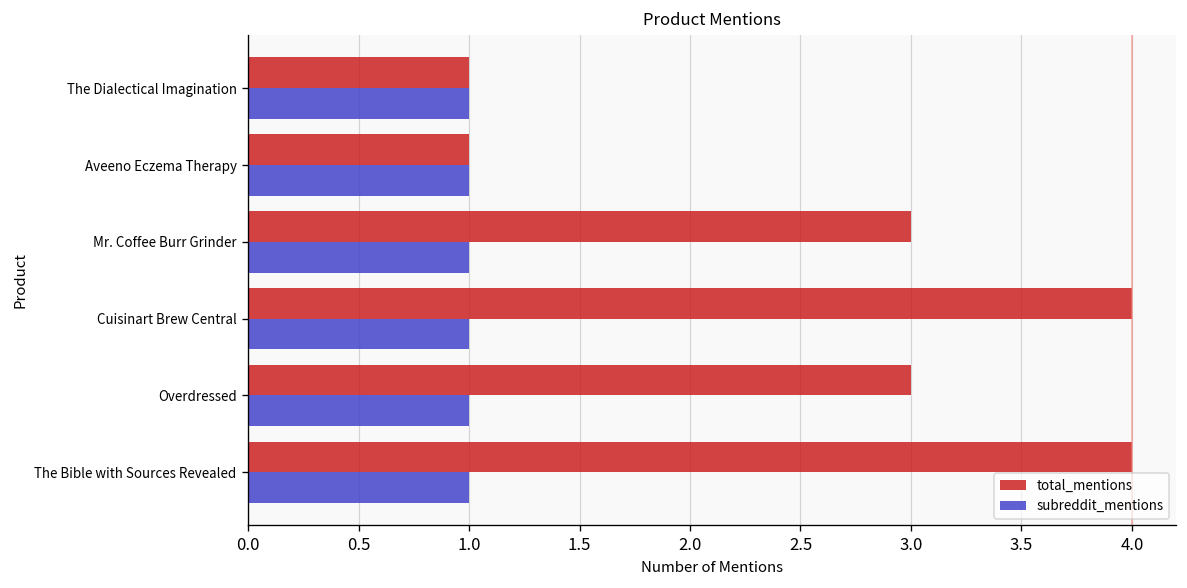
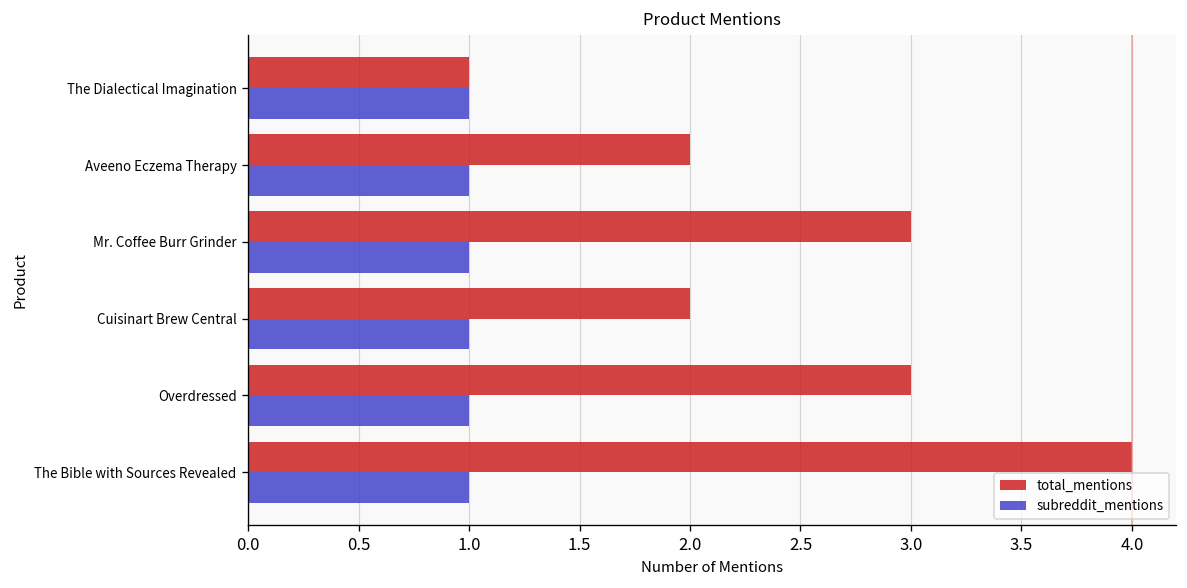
  {
    "total_mentions": {
      "The Dialectical Imagination": 1,
-     "Aveeno Eczema Therapy": 1,
+     "Aveeno Eczema Therapy": 2,
      "Mr. Coffee Burr Grinder": 3,
-     "Cuisinart Brew Central": 4,
+     "Cuisinart Brew Central": 2,
      "Overdressed": 3,
      "The Bible with Sources Revealed": 4
    },
    "subreddit_mentions": {
      "The Dialectical Imagination": 1,
      "Aveeno Eczema Therapy": 1,
      "Mr. Coffee Burr Grinder": 1,
      "Cuisinart Brew Central": 1,
      "Overdressed": 1,
      "The Bible with Sources Revealed": 1
    }
  }
